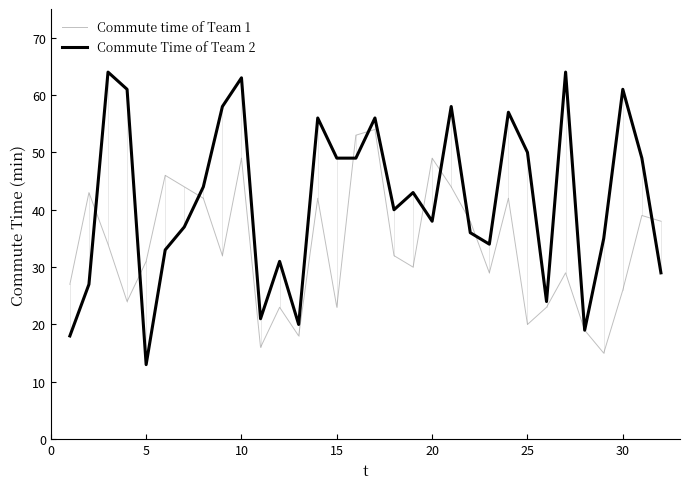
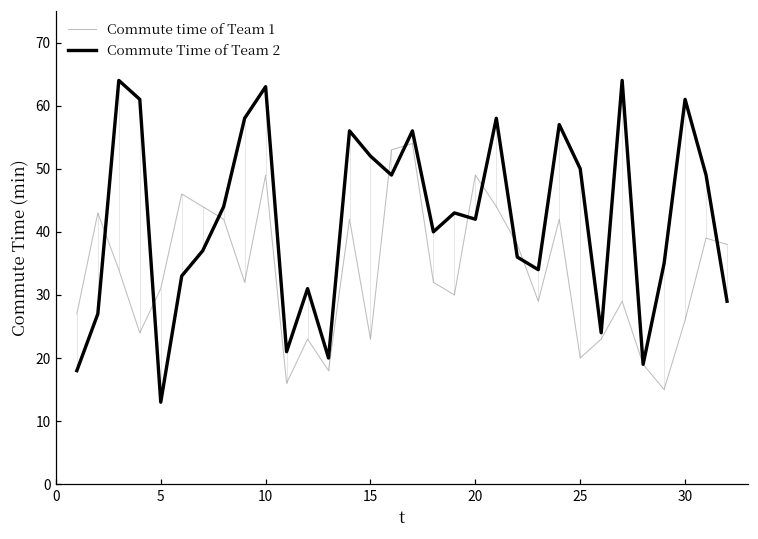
  {
    "Commute Time of Team 2": {
-     "15": 49,
-     "20": 38
+     "15": 52,
+     "20": 42
    }
  }
